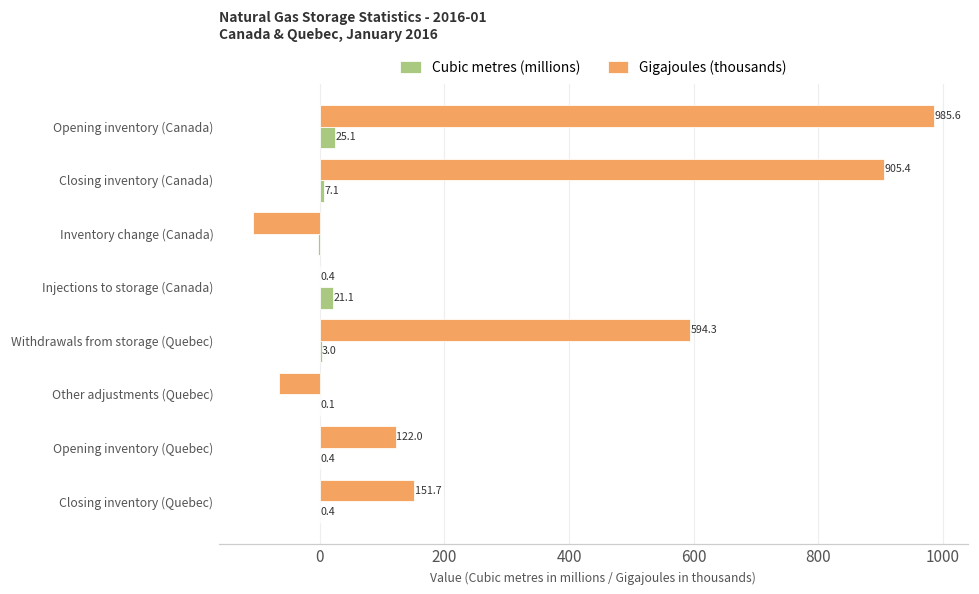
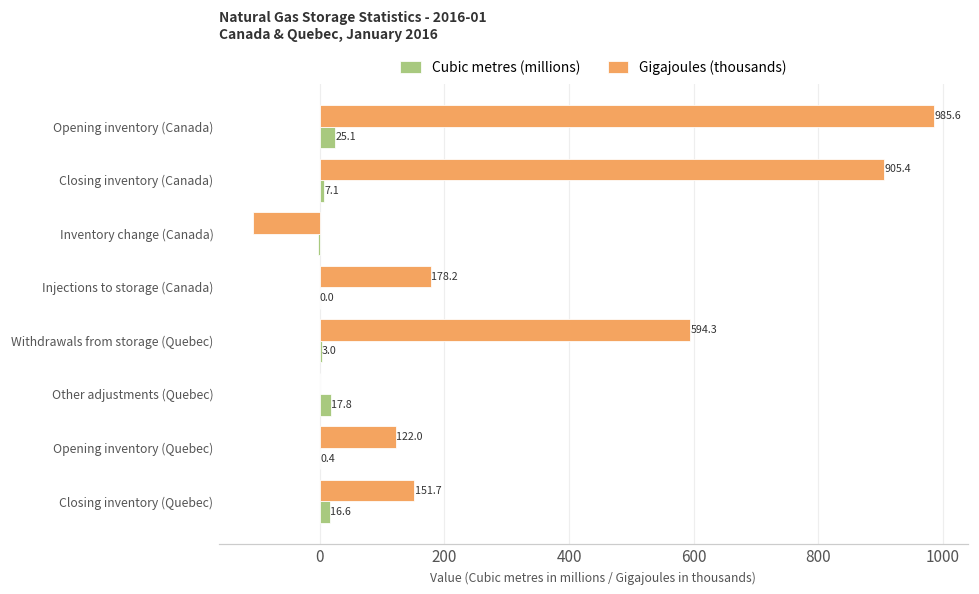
  {
    "Cubic metres (millions)": {
      "Opening inventory (Canada)": 25.1,
      "Closing inventory (Canada)": 7.1,
-     "Injections to storage (Canada)": 21.1,
+     "Injections to storage (Canada)": 0.0,
      "Withdrawals from storage (Quebec)": 3.0,
-     "Other adjustments (Quebec)": 0.1,
+     "Other adjustments (Quebec)": 17.8,
      "Opening inventory (Quebec)": 0.4,
-     "Closing inventory (Quebec)": 0.4
+     "Closing inventory (Quebec)": 16.6
    },
    "Gigajoules (thousands)": {
      "Opening inventory (Canada)": 985.6,
      "Closing inventory (Canada)": 905.4,
-     "Injections to storage (Canada)": 0.4,
+     "Injections to storage (Canada)": 178.2,
      "Withdrawals from storage (Quebec)": 594.3,
-     "Other adjustments (Quebec)": -70,
+     "Other adjustments (Quebec)": 0,
      "Opening inventory (Quebec)": 122.0,
      "Closing inventory (Quebec)": 151.7
    }
  }
